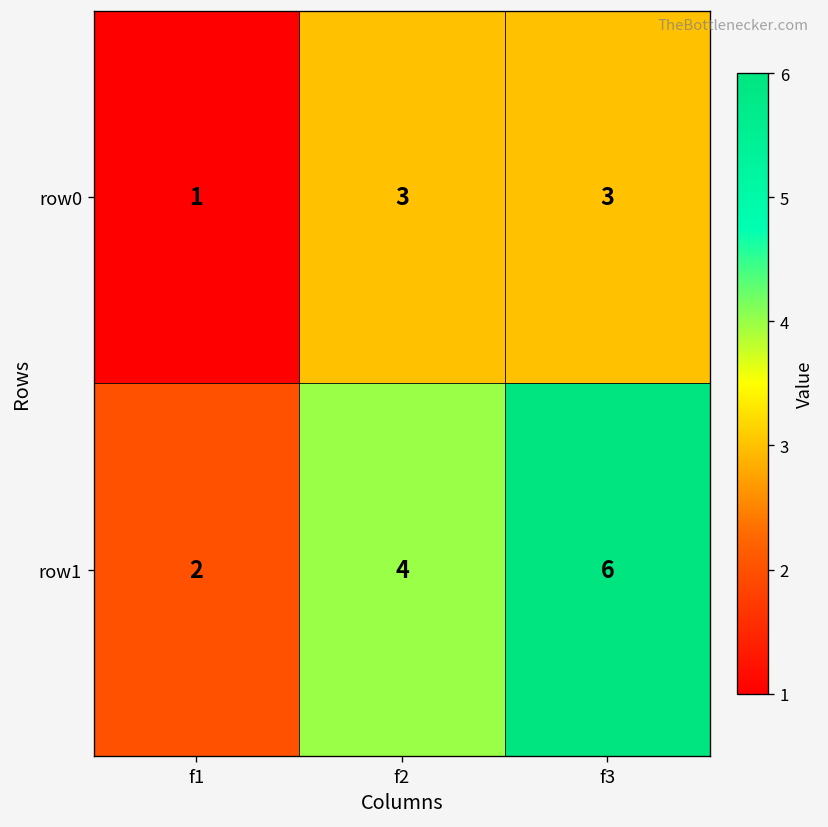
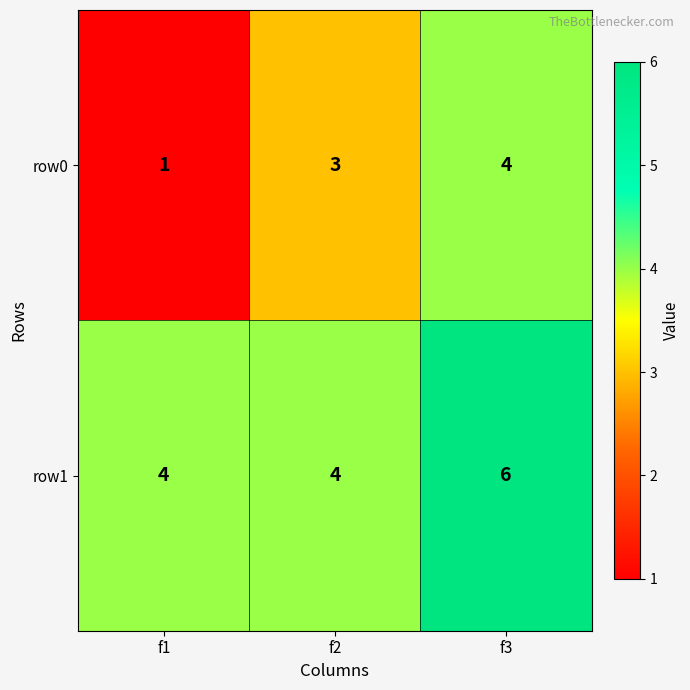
  {
    "row0": {
      "f1": 1,
      "f2": 3,
-     "f3": 3
+     "f3": 4
    },
    "row1": {
-     "f1": 2,
+     "f1": 4,
      "f2": 4,
      "f3": 6
    }
  }
